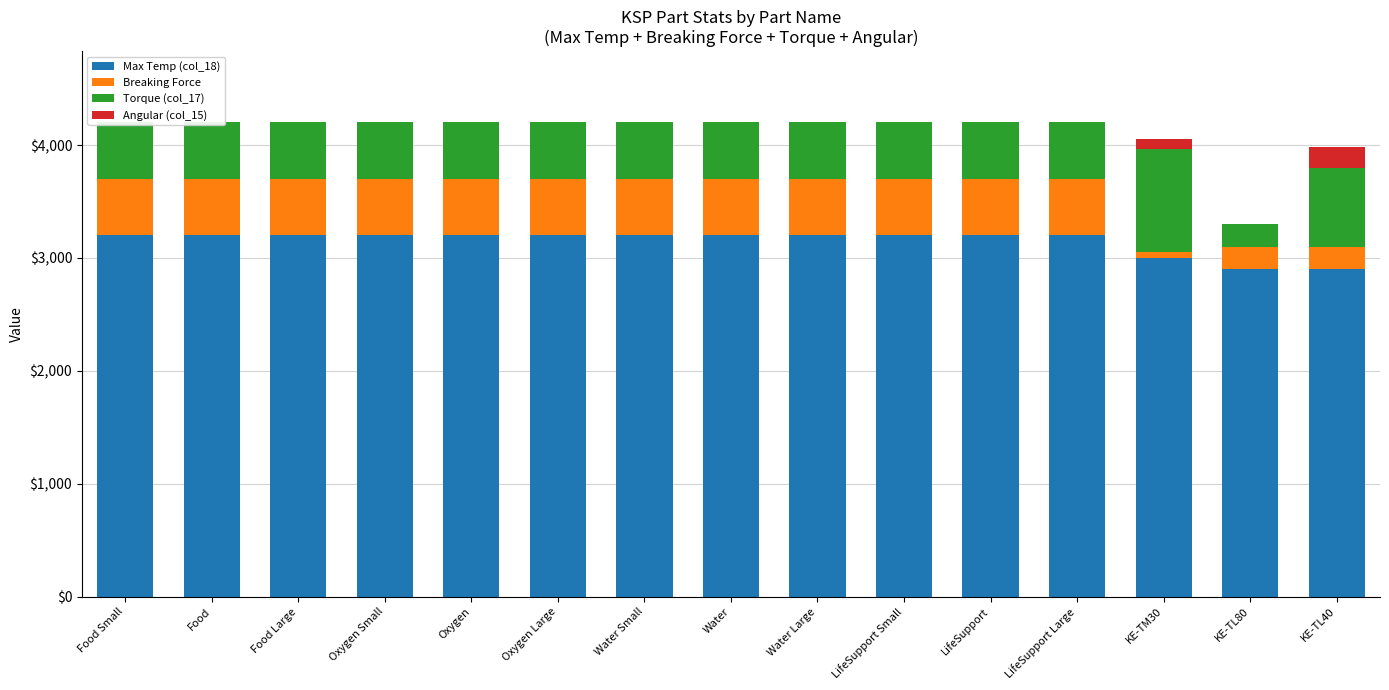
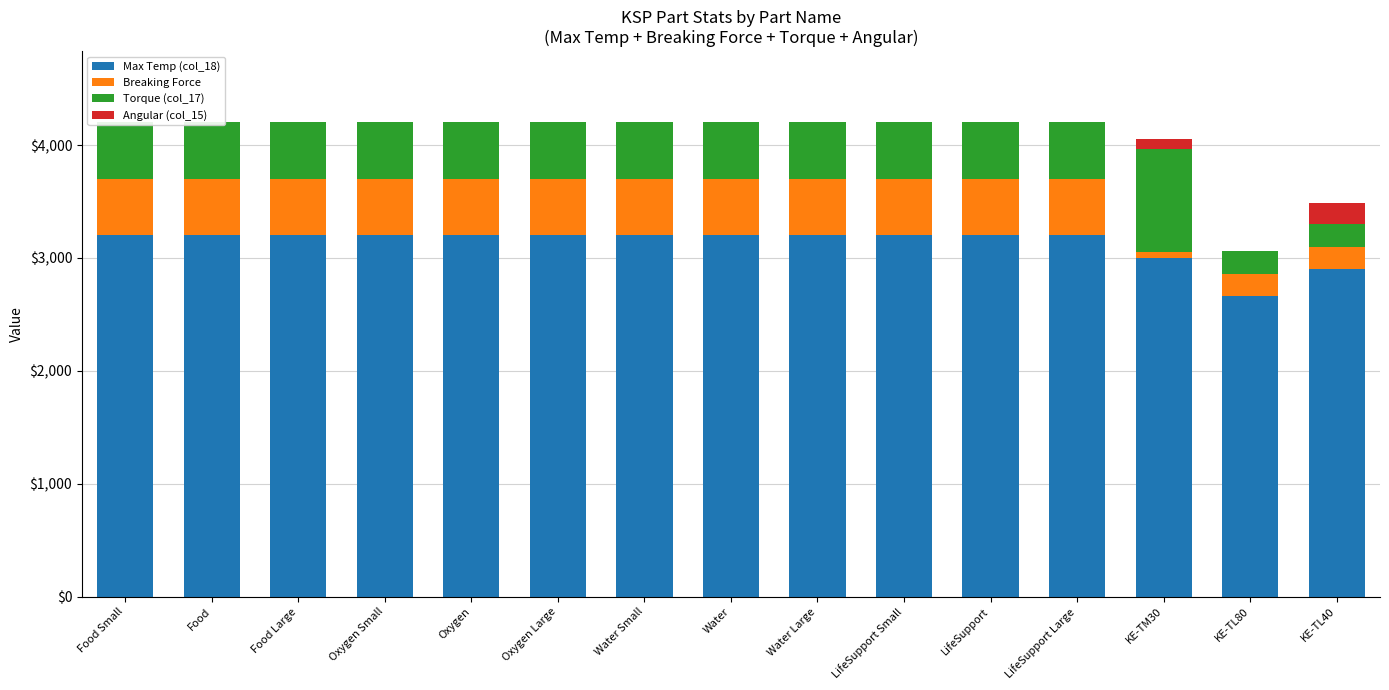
  {
    "Max Temp (col_18)": {
      "Food Small": "$3,200",
      "Food": "$3,200",
      "Food Large": "$3,200",
      "Oxygen Small": "$3,200",
      "Oxygen": "$3,200",
      "Oxygen Large": "$3,200",
      "Water Small": "$3,200",
      "Water": "$3,200",
      "Water Large": "$3,200",
      "LifeSupport Small": "$3,200",
      "LifeSupport": "$3,200",
      "LifeSupport Large": "$3,200",
      "KE-TM30": "$3,000",
-     "KE-TL80": "$2,900",
+     "KE-TL80": "$2,660",
      "KE-TL40": "$2,900"
    },
    "Breaking Force": {
      "Food Small": "$500",
      "Food": "$500",
      "Food Large": "$500",
      "Oxygen Small": "$500",
      "Oxygen": "$500",
      "Oxygen Large": "$500",
      "Water Small": "$500",
      "Water": "$500",
      "Water Large": "$500",
      "LifeSupport Small": "$500",
      "LifeSupport": "$500",
      "LifeSupport Large": "$500",
      "KE-TM30": "$50",
      "KE-TL80": "$200",
      "KE-TL40": "$200"
    },
    "Torque (col_17)": {
      "Food Large": "$500",
      "Oxygen Small": "$500",
      "Oxygen": "$500",
      "Oxygen Large": "$500",
      "Water Small": "$500",
      "Water": "$500",
      "Water Large": "$500",
      "LifeSupport Small": "$500",
      "LifeSupport": "$500",
      "LifeSupport Large": "$500",
      "KE-TM30": "$910",
      "KE-TL80": "$200",
-     "KE-TL40": "$700"
+     "KE-TL40": "$200"
    },
    "Angular (col_15)": {
      "KE-TM30": "$90",
      "KE-TL40": "$190"
    }
  }
